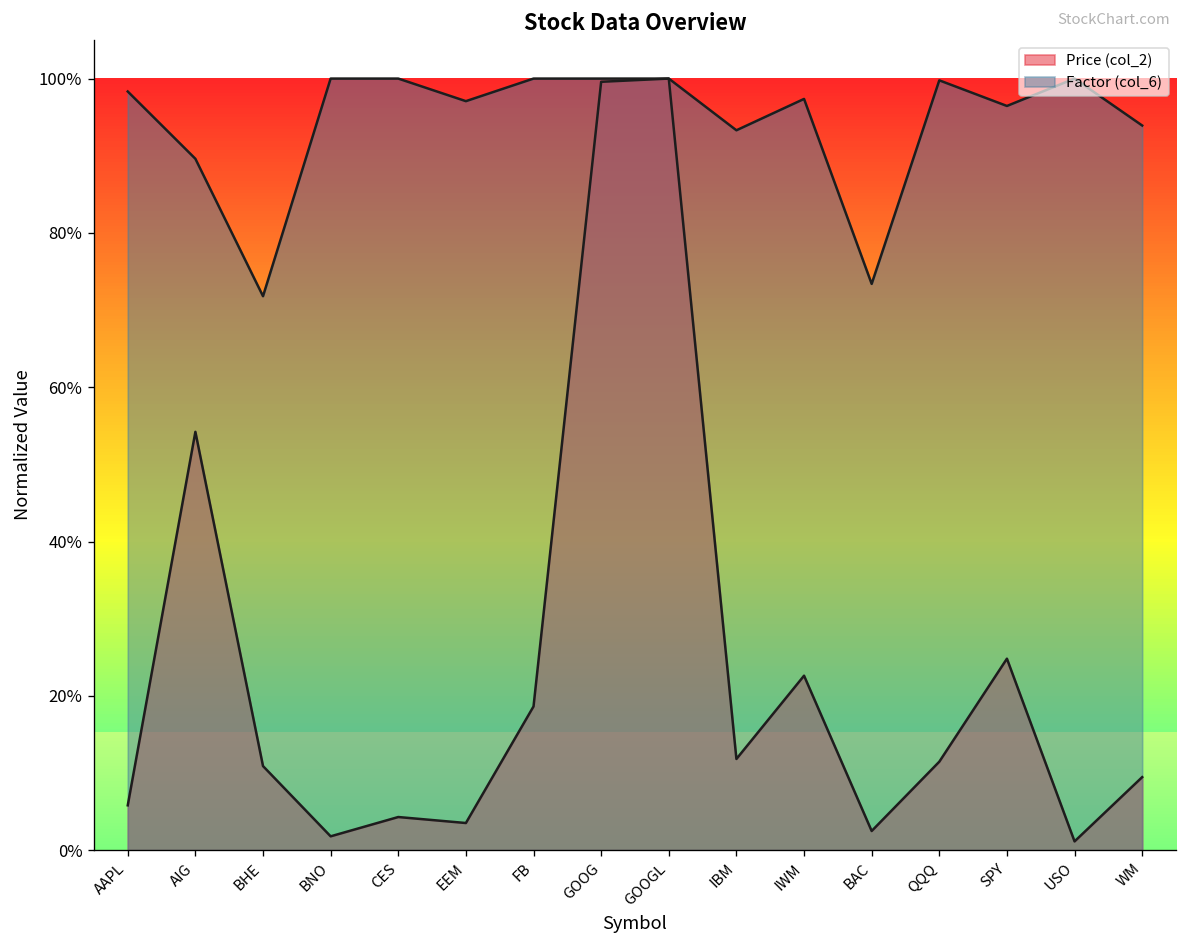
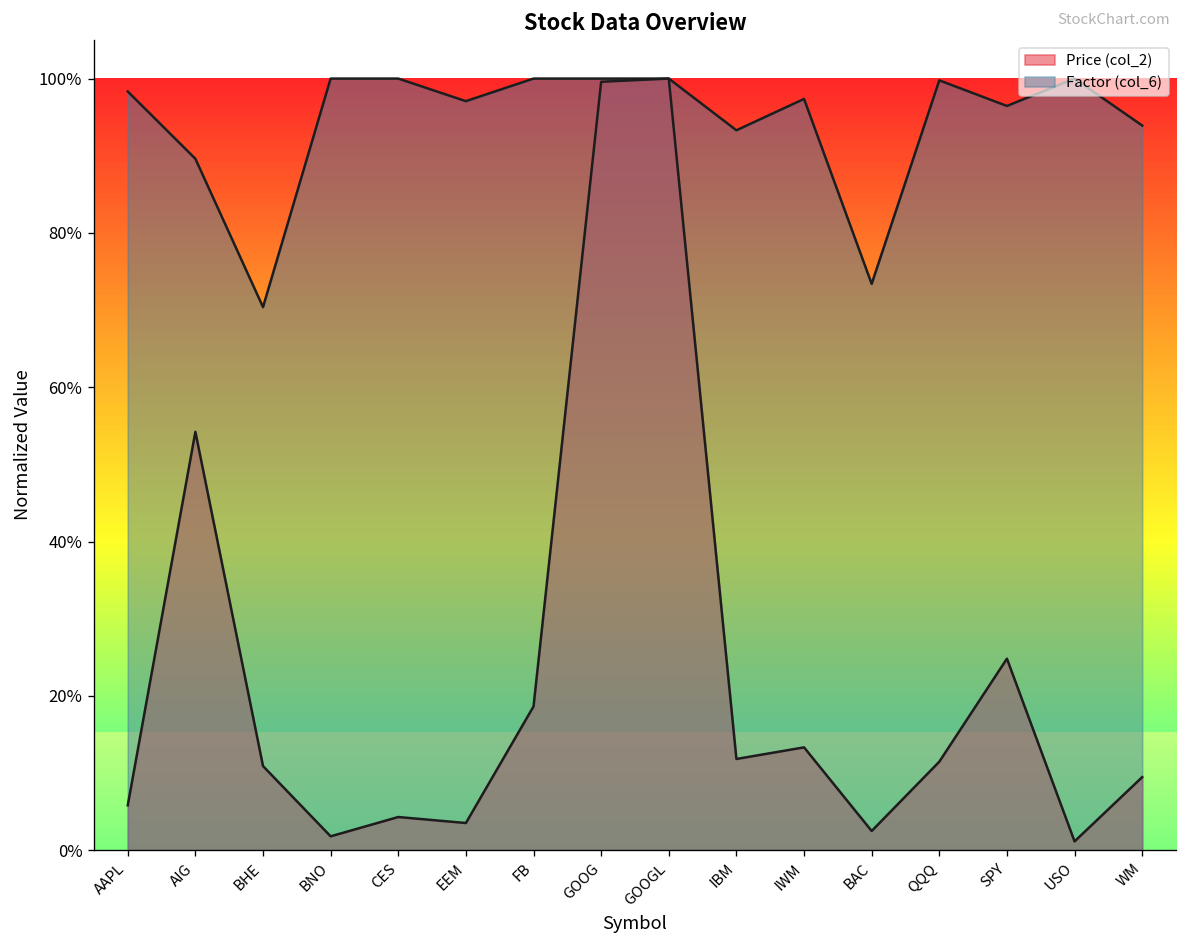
  {
    "Price (col_2)": {
      "AAPL": "6%",
      "AIG": "54%",
      "BHE": "11%",
      "BNO": "2%",
      "CES": "4%",
      "EEM": "4%",
      "FB": "19%",
      "GOOG": "100%",
      "IBM": "12%",
-     "IWM": "23%",
+     "IWM": "13%",
      "BAC": "2%",
      "QQQ": "11%",
      "SPY": "25%",
      "USO": "1%",
      "WM": "9%"
    },
    "Factor (col_6)": {
      "AAPL": "98%",
      "AIG": "90%",
-     "BHE": "72%",
+     "BHE": "70%",
      "BNO": "100%",
      "CES": "100%",
      "EEM": "97%",
      "FB": "100%",
      "GOOG": "100%",
      "IBM": "93%",
      "IWM": "97%",
      "BAC": "73%",
      "QQQ": "100%",
      "SPY": "96%",
      "WM": "94%"
    }
  }
